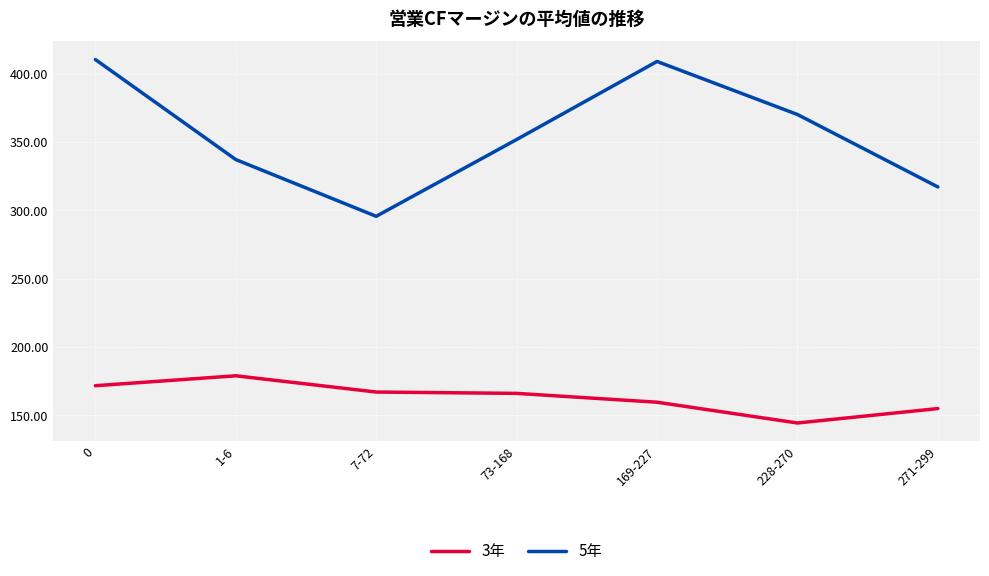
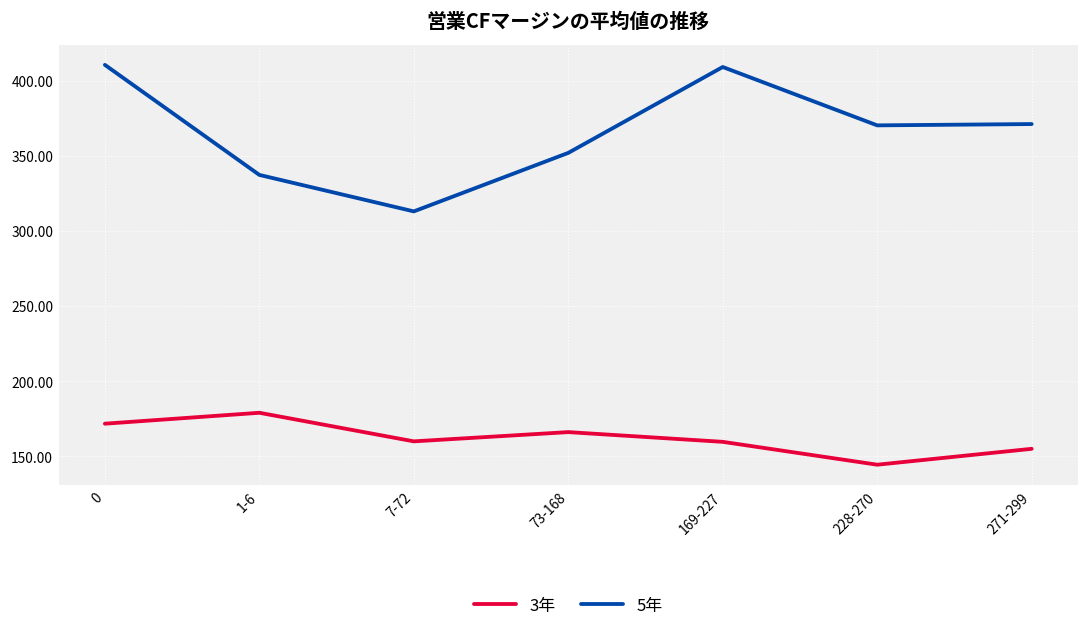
  {
    "3年": {
      "0": 172,
      "1-6": 179,
-     "7-72": 167,
+     "7-72": 160,
      "73-168": 166,
      "169-227": 160,
      "228-270": 144,
      "271-299": 155
    },
    "5年": {
      "0": 410,
      "1-6": 337,
-     "7-72": 296,
+     "7-72": 313,
      "73-168": 352,
      "169-227": 409,
      "228-270": 370,
-     "271-299": 317
+     "271-299": 371
    }
  }
